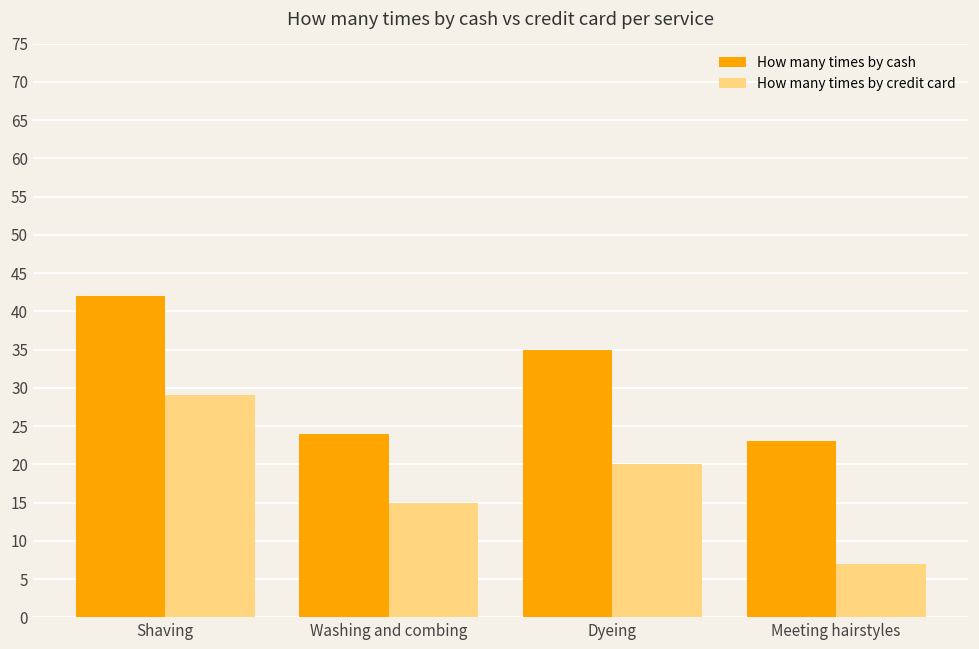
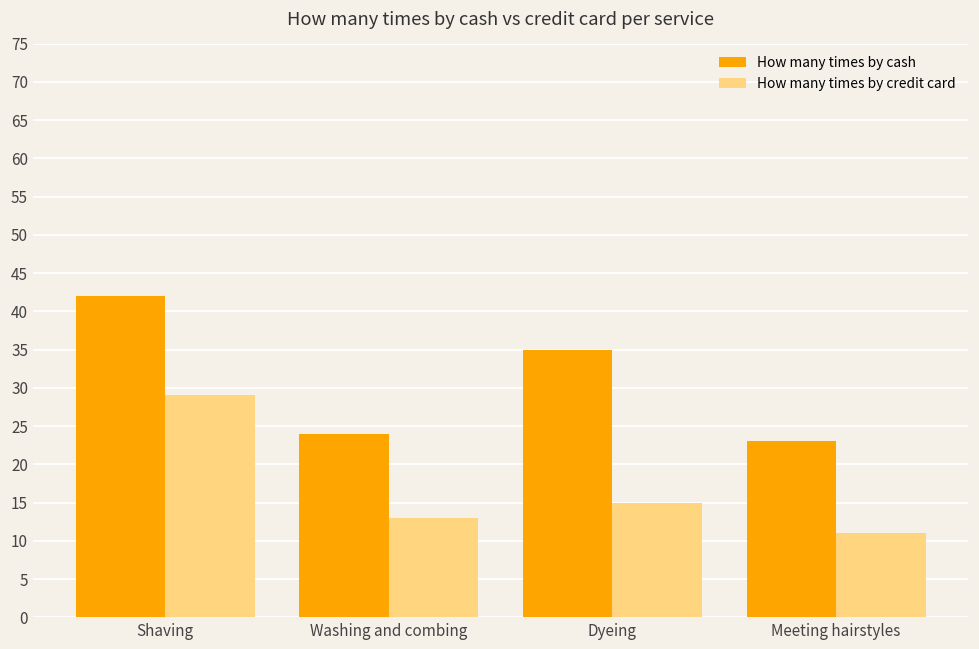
  {
    "How many times by cash": {
      "Shaving": 42,
      "Washing and combing": 24,
      "Dyeing": 35,
      "Meeting hairstyles": 23
    },
    "How many times by credit card": {
      "Shaving": 29,
-     "Washing and combing": 15,
-     "Dyeing": 20,
-     "Meeting hairstyles": 7
+     "Washing and combing": 13,
+     "Dyeing": 15,
+     "Meeting hairstyles": 11
    }
  }
